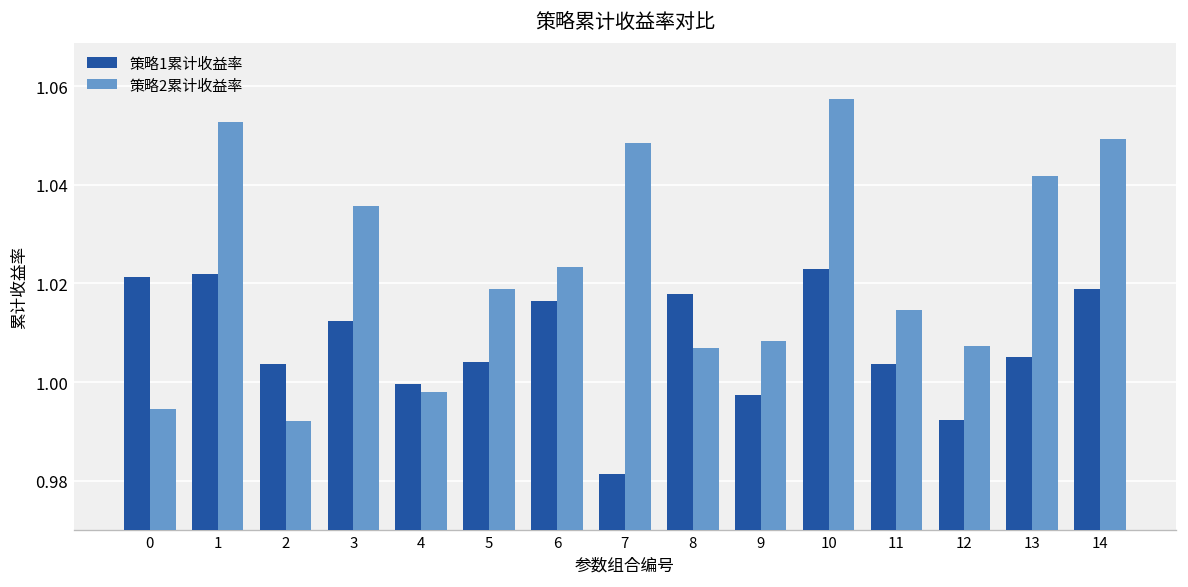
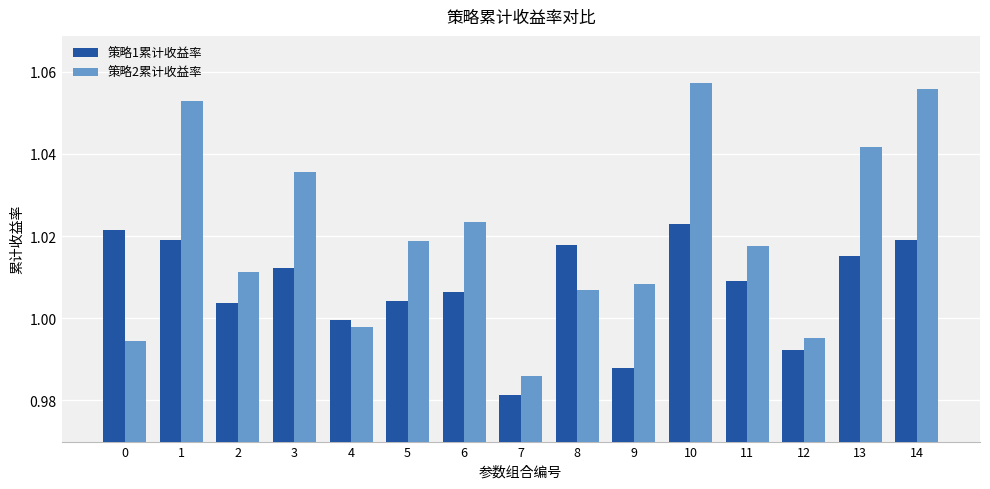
  {
    "策略1累计收益率": {
      "0": 1.021,
-     "1": 1.022,
+     "1": 1.019,
      "2": 1.004,
      "3": 1.012,
      "4": 1.000,
      "5": 1.004,
-     "6": 1.016,
+     "6": 1.006,
      "7": 0.981,
      "8": 1.018,
-     "9": 0.997,
+     "9": 0.988,
      "10": 1.023,
-     "11": 1.004,
+     "11": 1.009,
      "12": 0.992,
-     "13": 1.005,
+     "13": 1.015,
      "14": 1.019
    },
    "策略2累计收益率": {
      "0": 0.995,
      "1": 1.053,
-     "2": 0.992,
+     "2": 1.011,
      "3": 1.036,
      "4": 0.998,
      "5": 1.019,
      "6": 1.023,
-     "7": 1.048,
+     "7": 0.986,
      "8": 1.007,
      "9": 1.008,
      "10": 1.057,
-     "11": 1.015,
-     "12": 1.007,
+     "11": 1.018,
+     "12": 0.995,
      "13": 1.042,
-     "14": 1.049
+     "14": 1.056
    }
  }
